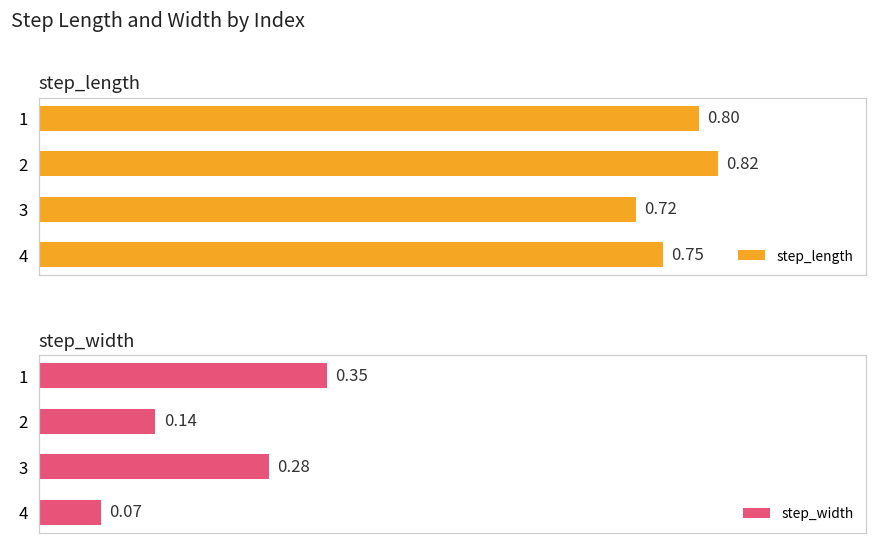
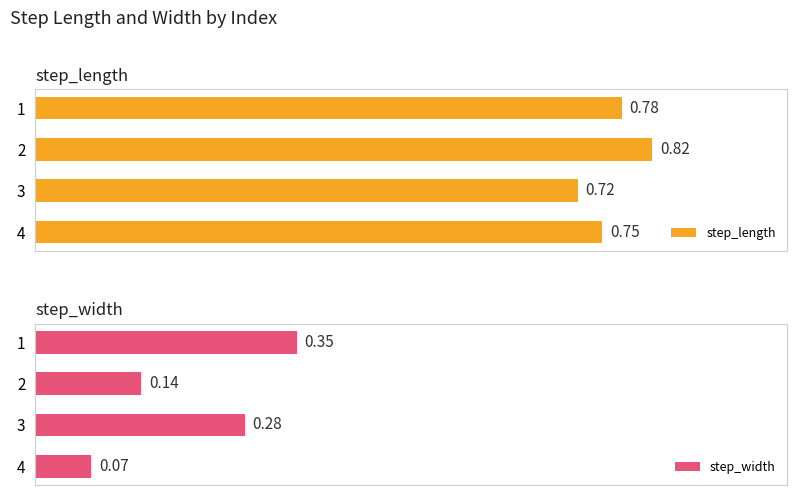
  {
    "step_length": {
-     "1": 0.80,
+     "1": 0.78,
      "2": 0.82,
      "3": 0.72,
      "4": 0.75
    },
    "step_width": {
      "1": 0.35,
      "2": 0.14,
      "3": 0.28,
      "4": 0.07
    }
  }
